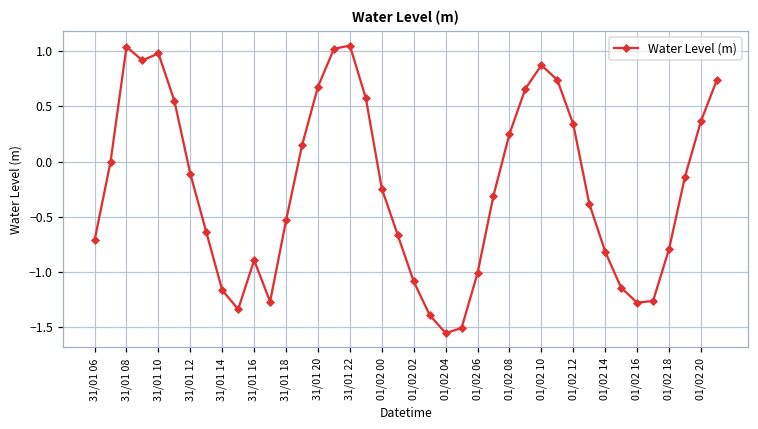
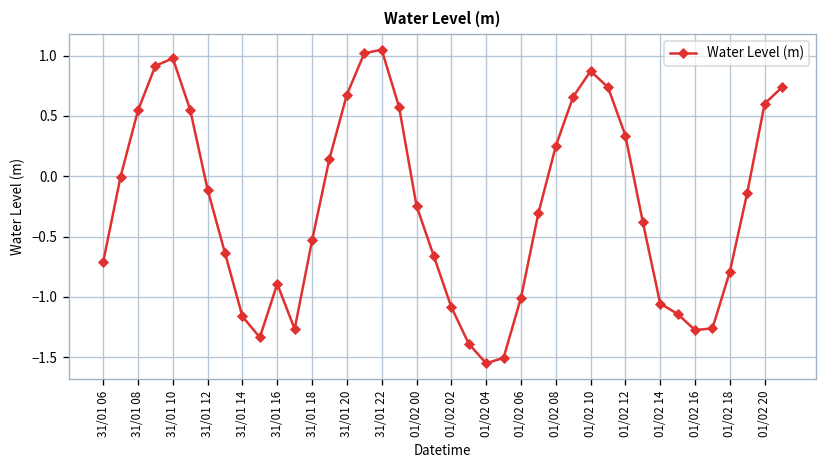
  {
    "31/01 06": -0.71,
-   "31/01 08": 1.04,
+   "31/01 08": 0.55,
    "31/01 10": 0.98,
    "31/01 12": -0.11,
    "31/01 14": -1.16,
    "31/01 16": -0.89,
    "31/01 18": -0.53,
    "31/01 20": 0.68,
    "31/01 22": 1.05,
    "01/02 00": -0.24,
    "01/02 02": -1.08,
    "01/02 04": -1.55,
    "01/02 06": -1.01,
    "01/02 08": 0.25,
    "01/02 10": 0.87,
    "01/02 12": 0.34,
-   "01/02 14": -0.82,
+   "01/02 14": -1.06,
    "01/02 16": -1.28,
    "01/02 18": -0.79,
-   "01/02 20": 0.37
+   "01/02 20": 0.60
  }
